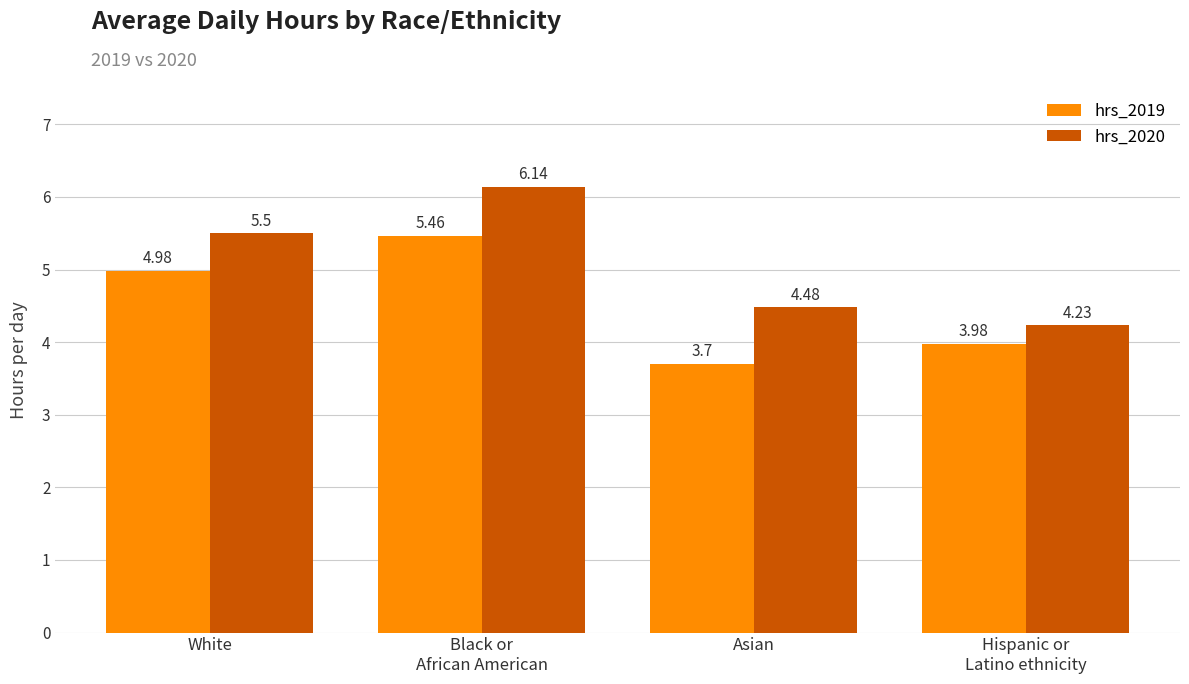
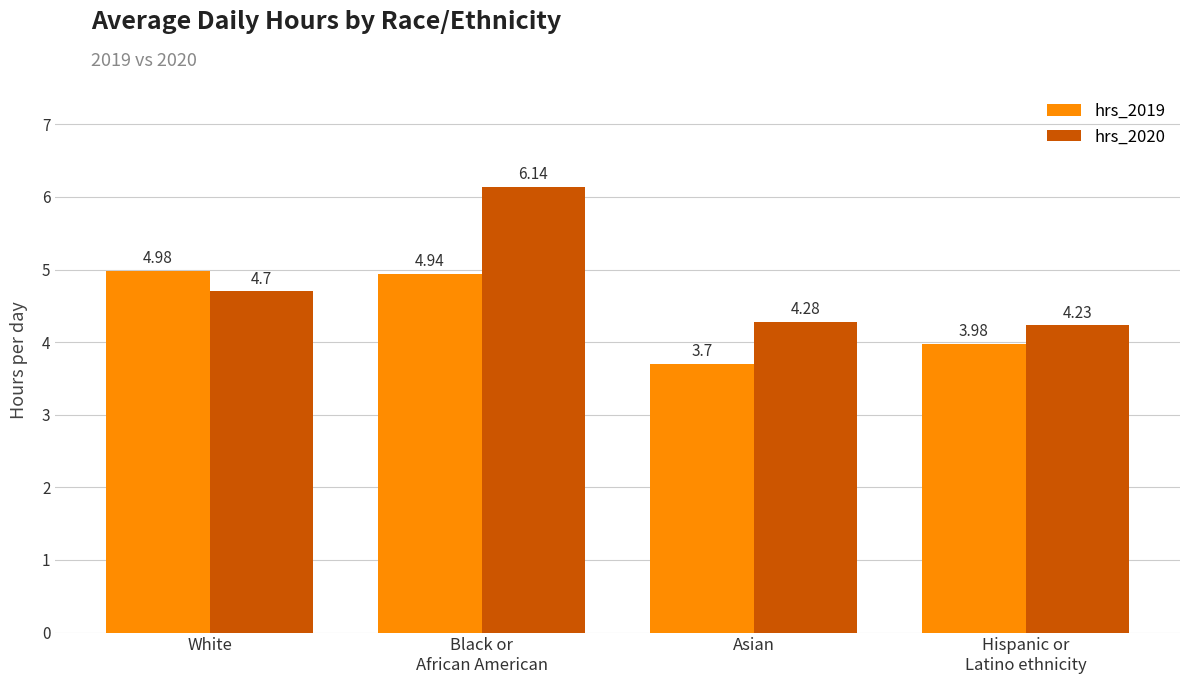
  {
    "hrs_2019": {
      "White": 4.98,
-     "Black or African American": 5.46,
+     "Black or African American": 4.94,
      "Asian": 3.7,
      "Hispanic or Latino ethnicity": 3.98
    },
    "hrs_2020": {
-     "White": 5.5,
+     "White": 4.7,
      "Black or African American": 6.14,
-     "Asian": 4.48,
+     "Asian": 4.28,
      "Hispanic or Latino ethnicity": 4.23
    }
  }
